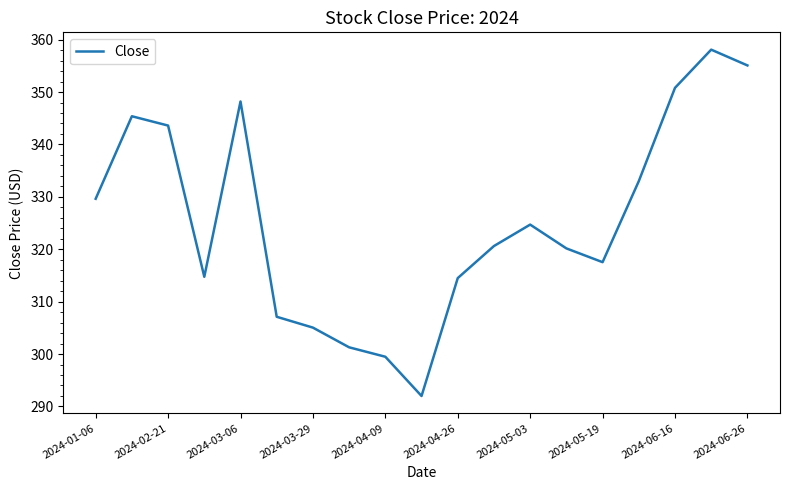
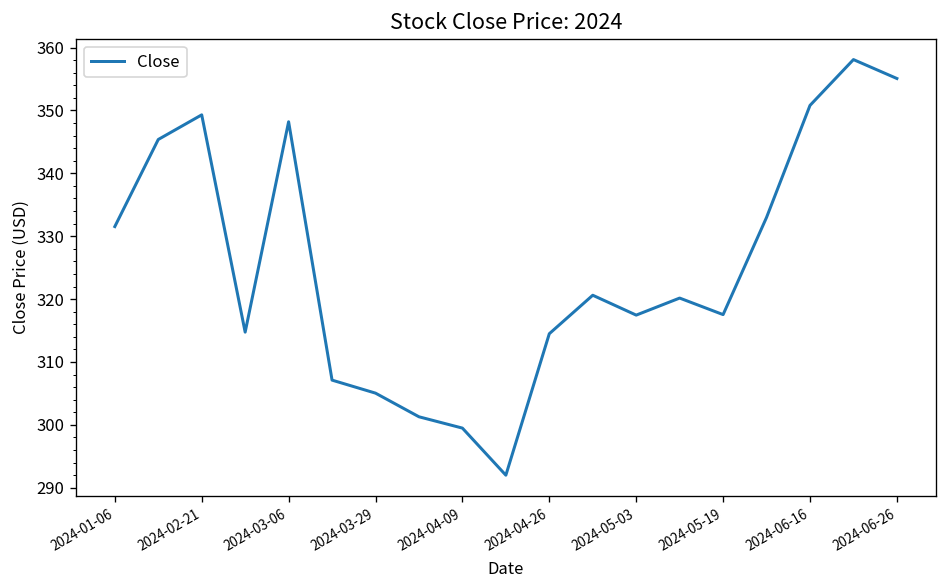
  {
-   "2024-01-06": 330,
-   "2024-02-21": 344,
+   "2024-01-06": 332,
+   "2024-02-21": 349,
    "2024-03-06": 348,
    "2024-03-29": 305,
    "2024-04-09": 299,
    "2024-04-26": 314,
-   "2024-05-03": 325,
+   "2024-05-03": 317,
    "2024-05-19": 318,
    "2024-06-16": 351,
    "2024-06-26": 355
  }
